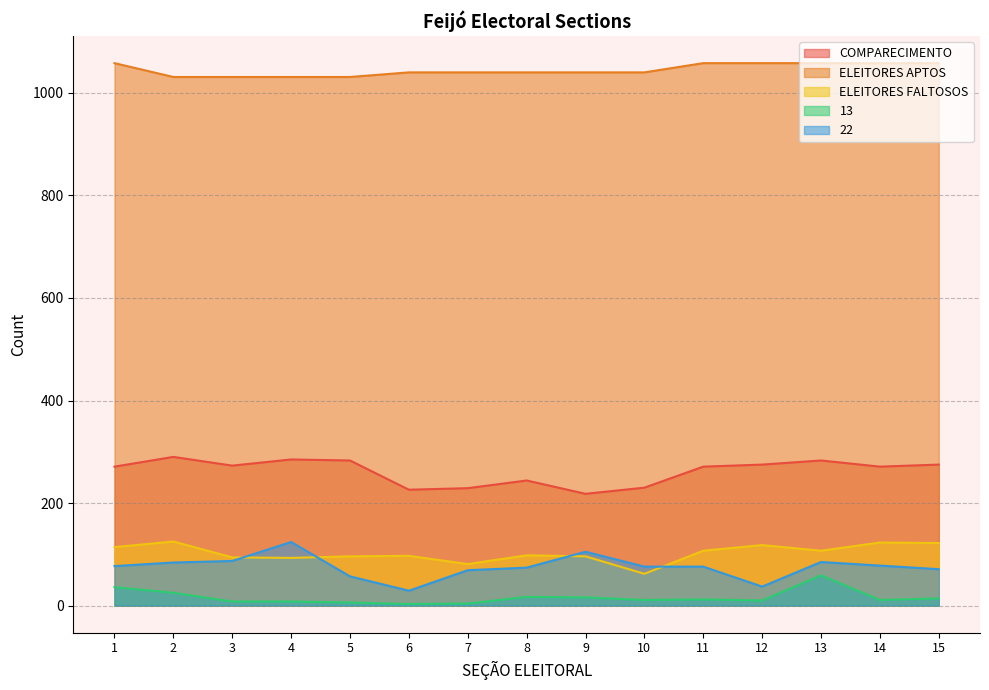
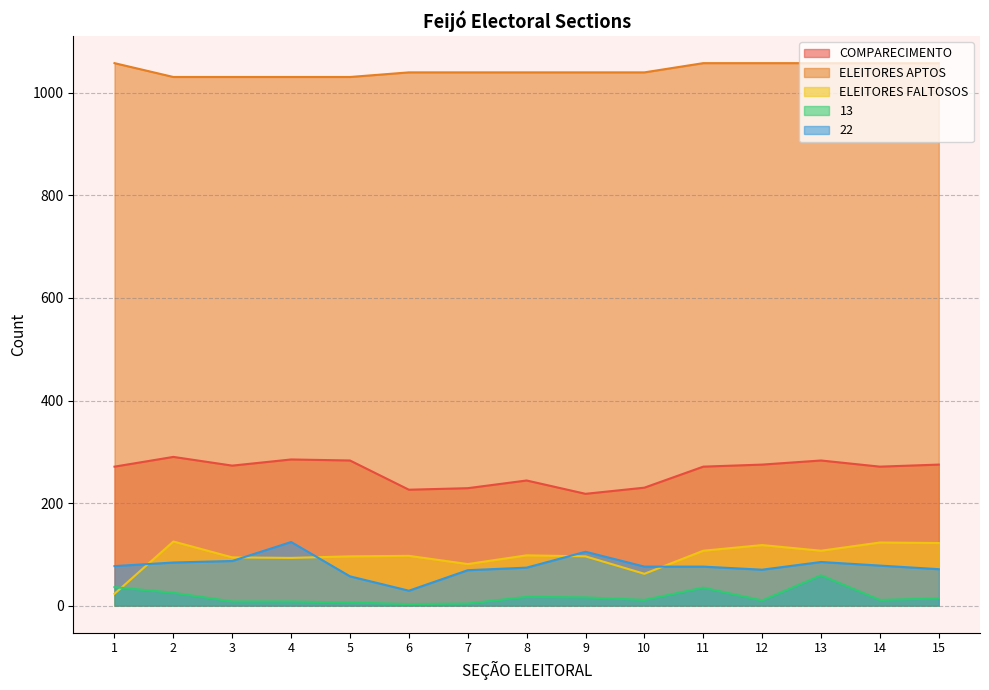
  {
    "ELEITORES FALTOSOS": {
-     "1": 110,
+     "1": 20,
      "2": 130,
      "3": 90,
      "4": 90,
      "5": 100,
      "6": 100,
      "7": 80,
      "8": 100,
      "9": 100,
      "10": 60,
      "11": 110,
      "12": 120,
      "13": 110,
      "14": 120,
      "15": 120
    },
    "13": {
      "1": 40,
      "2": 30,
      "3": 10,
      "4": 10,
      "5": 10,
      "6": 0,
      "7": 0,
      "8": 20,
      "9": 20,
      "10": 10,
-     "11": 10,
+     "11": 40,
      "12": 10,
      "13": 60,
      "14": 10,
      "15": 10
    },
    "22": {
      "1": 80,
      "2": 80,
      "3": 90,
      "4": 120,
      "5": 60,
      "6": 30,
      "7": 70,
      "8": 70,
      "9": 110,
      "10": 80,
      "11": 80,
-     "12": 40,
+     "12": 70,
      "13": 90,
      "14": 80,
      "15": 70
    }
  }
